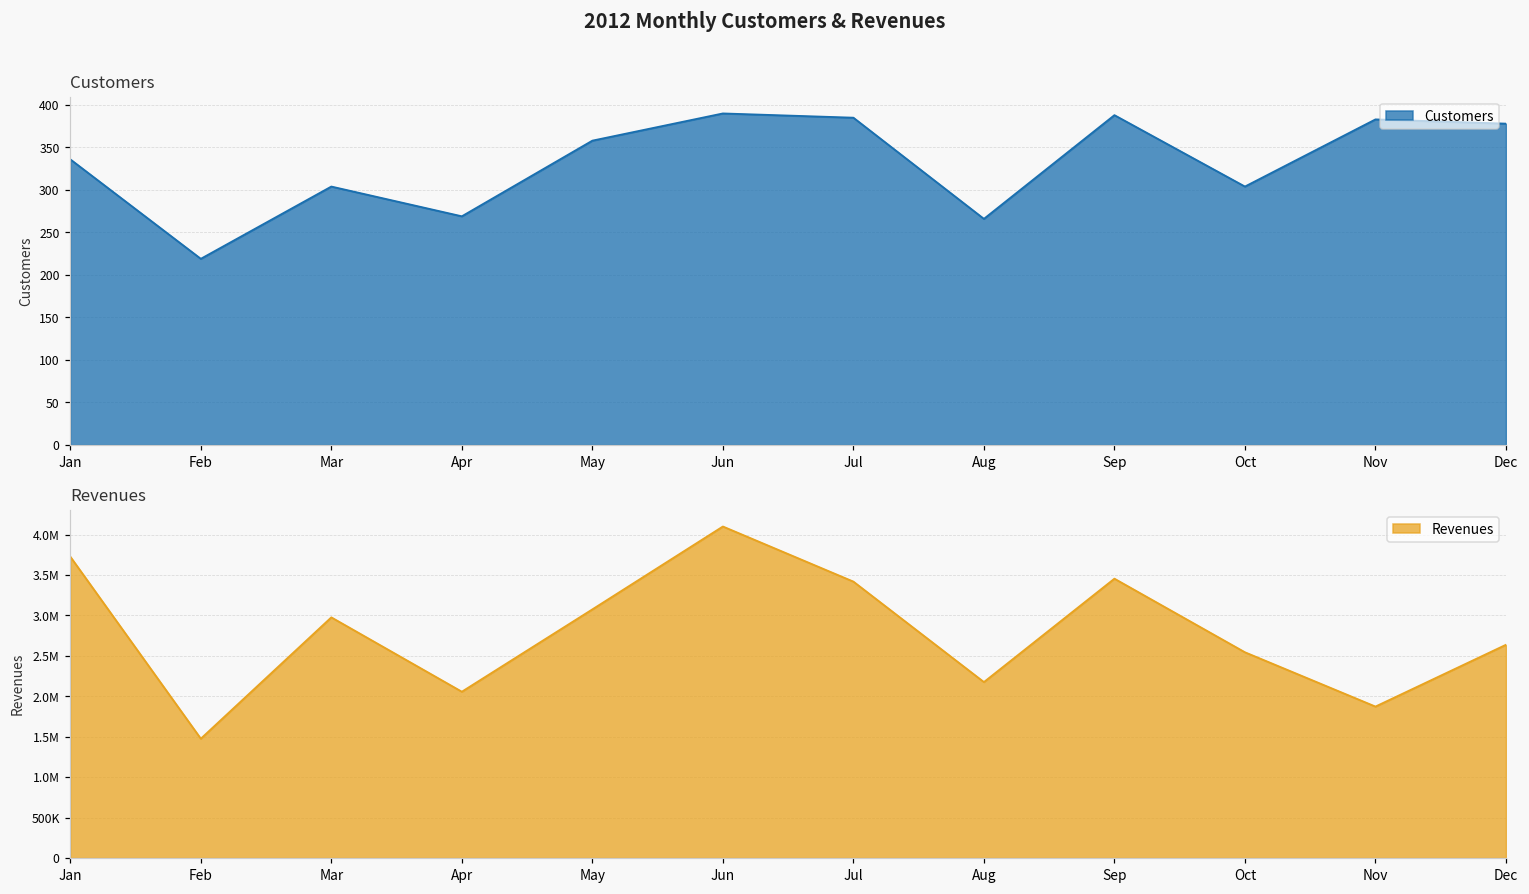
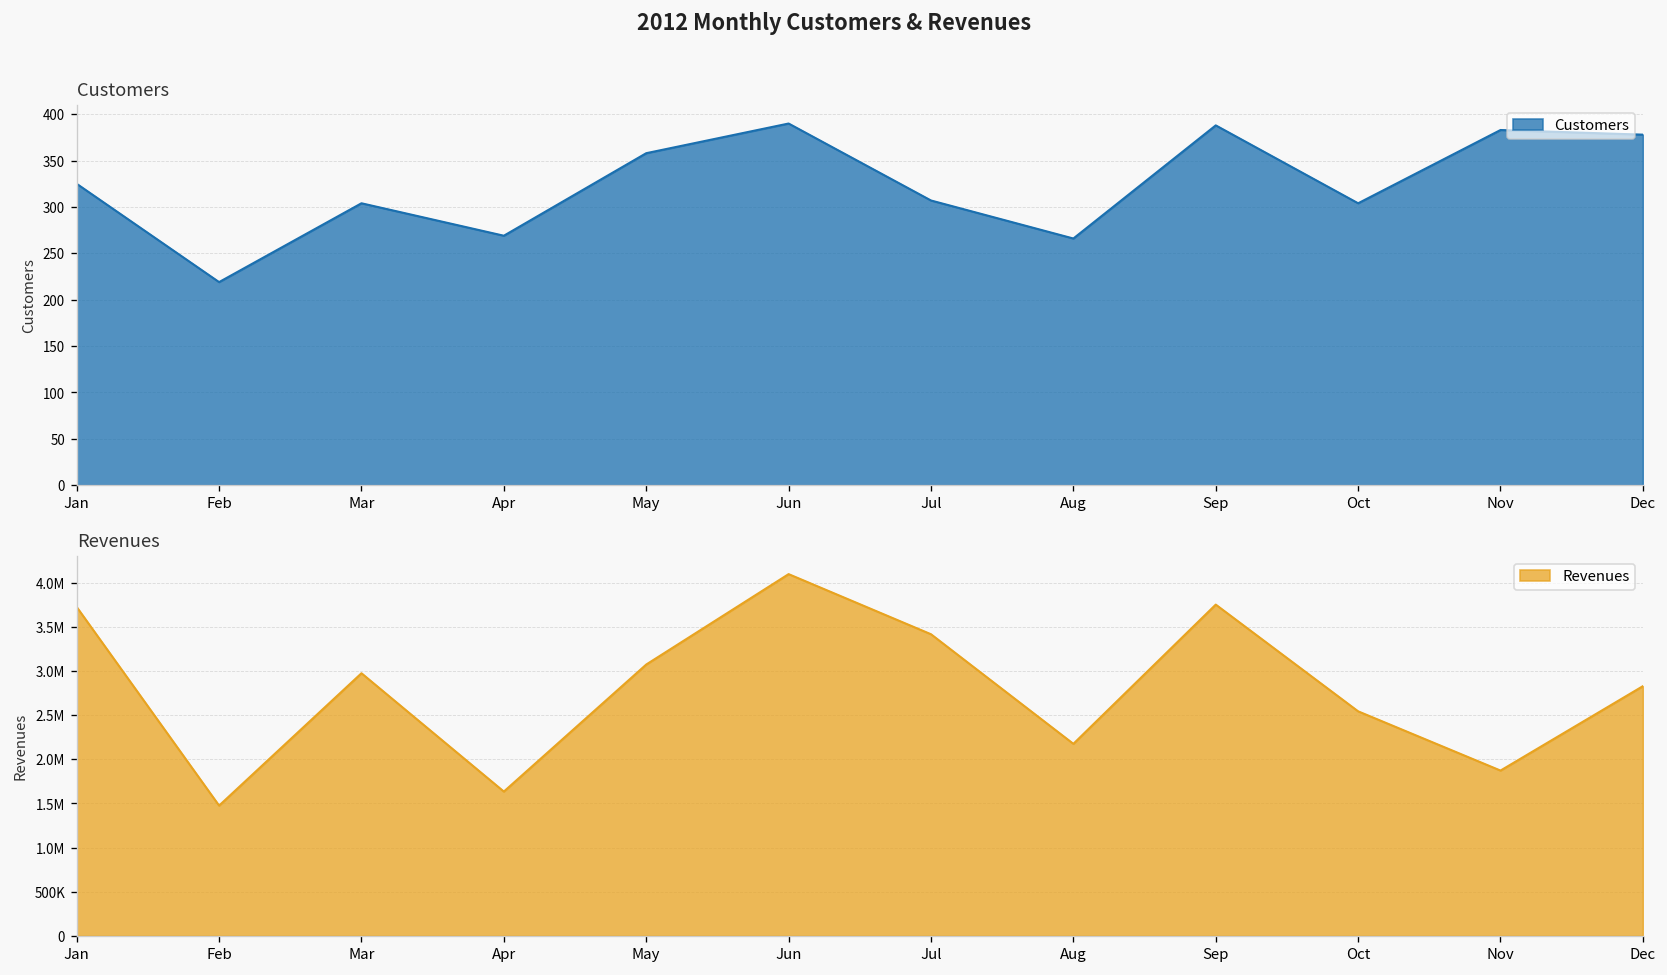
  {
    "Customers": {
-     "Jan": 340,
+     "Jan": 330,
      "Feb": 220,
      "Mar": 300,
      "Apr": 270,
      "May": 360,
      "Jun": 390,
-     "Jul": 390,
+     "Jul": 310,
      "Aug": 270,
      "Sep": 390,
      "Oct": 300,
      "Nov": 380,
      "Dec": 380
    },
    "Revenues": {
      "Jan": 3700000,
      "Feb": 1500000,
      "Mar": 3000000,
-     "Apr": 2100000,
+     "Apr": 1600000,
      "May": 3100000,
      "Jun": 4100000,
      "Jul": 3400000,
      "Aug": 2200000,
-     "Sep": 3500000,
+     "Sep": 3800000,
      "Oct": 2500000,
      "Nov": 1900000,
-     "Dec": 2600000
+     "Dec": 2800000
    }
  }
